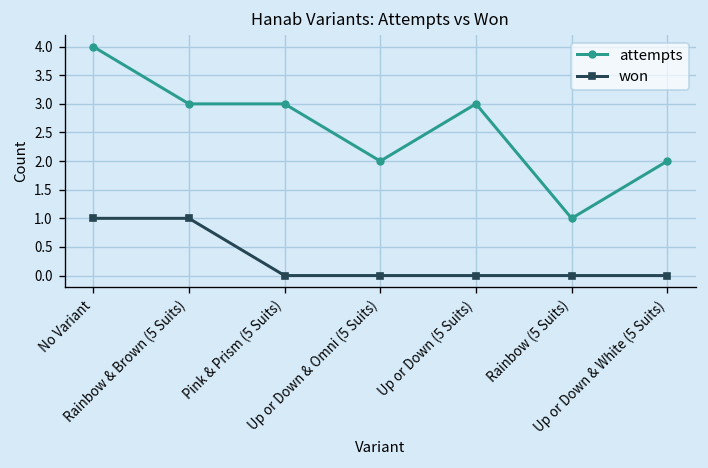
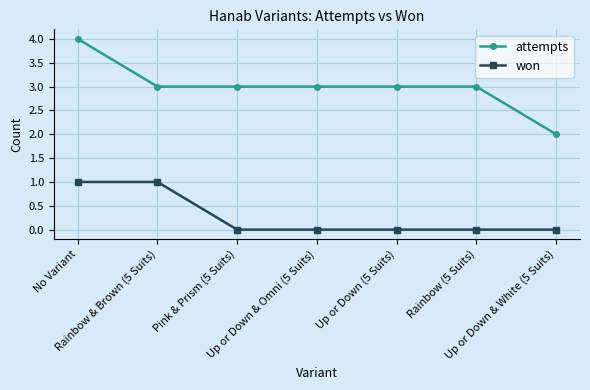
  {
    "attempts": {
      "No Variant": 4,
      "Rainbow & Brown (5 Suits)": 3,
      "Pink & Prism (5 Suits)": 3,
-     "Up or Down & Omni (5 Suits)": 2,
+     "Up or Down & Omni (5 Suits)": 3,
      "Up or Down (5 Suits)": 3,
-     "Rainbow (5 Suits)": 1,
+     "Rainbow (5 Suits)": 3,
      "Up or Down & White (5 Suits)": 2
    },
    "won": {
      "No Variant": 1,
      "Rainbow & Brown (5 Suits)": 1,
      "Pink & Prism (5 Suits)": 0,
      "Up or Down & Omni (5 Suits)": 0,
      "Up or Down (5 Suits)": 0,
      "Rainbow (5 Suits)": 0,
      "Up or Down & White (5 Suits)": 0
    }
  }
